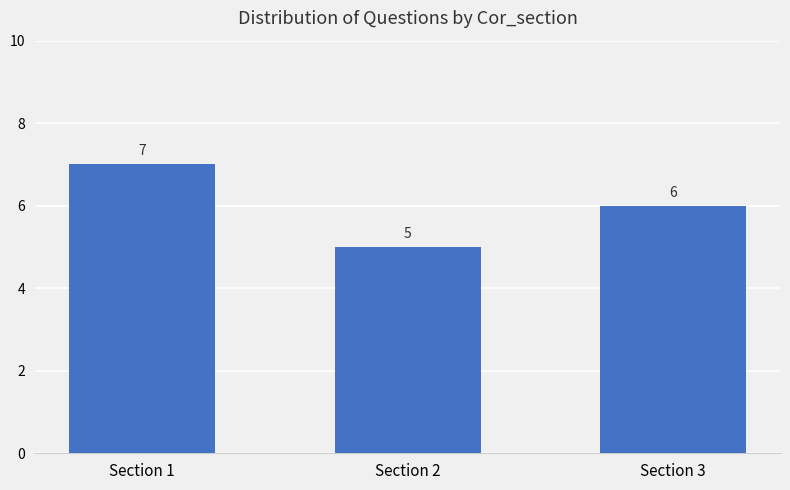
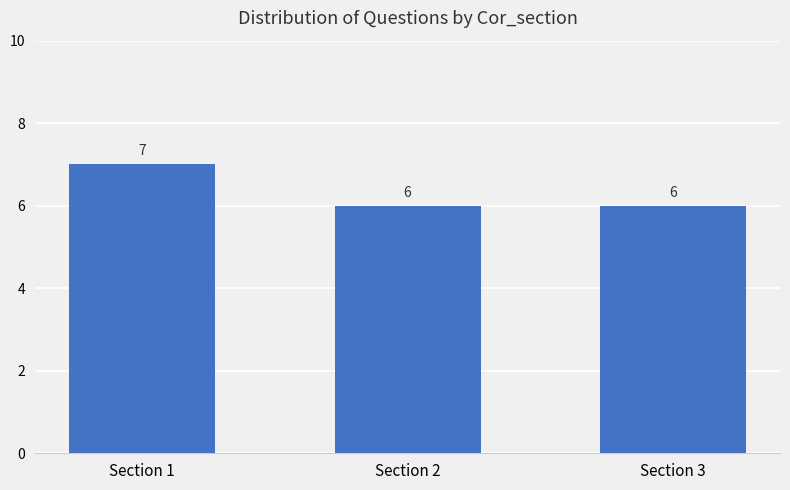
  {
    "Section 1": 7,
-   "Section 2": 5,
+   "Section 2": 6,
    "Section 3": 6
  }
